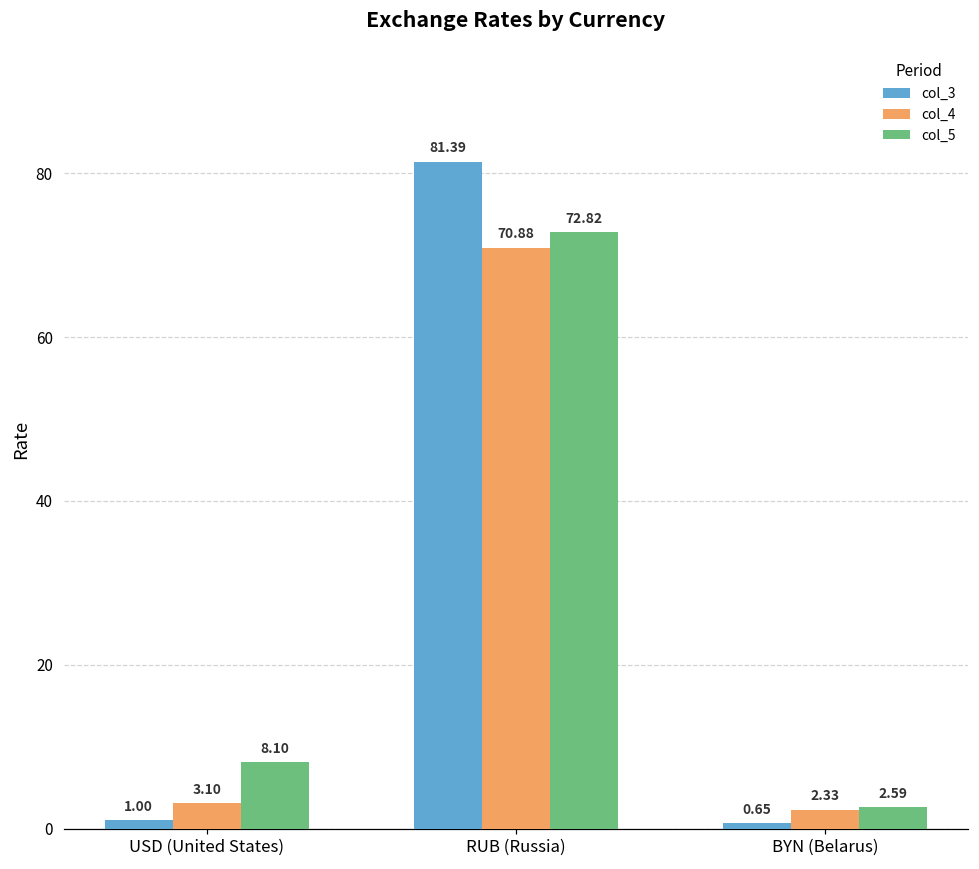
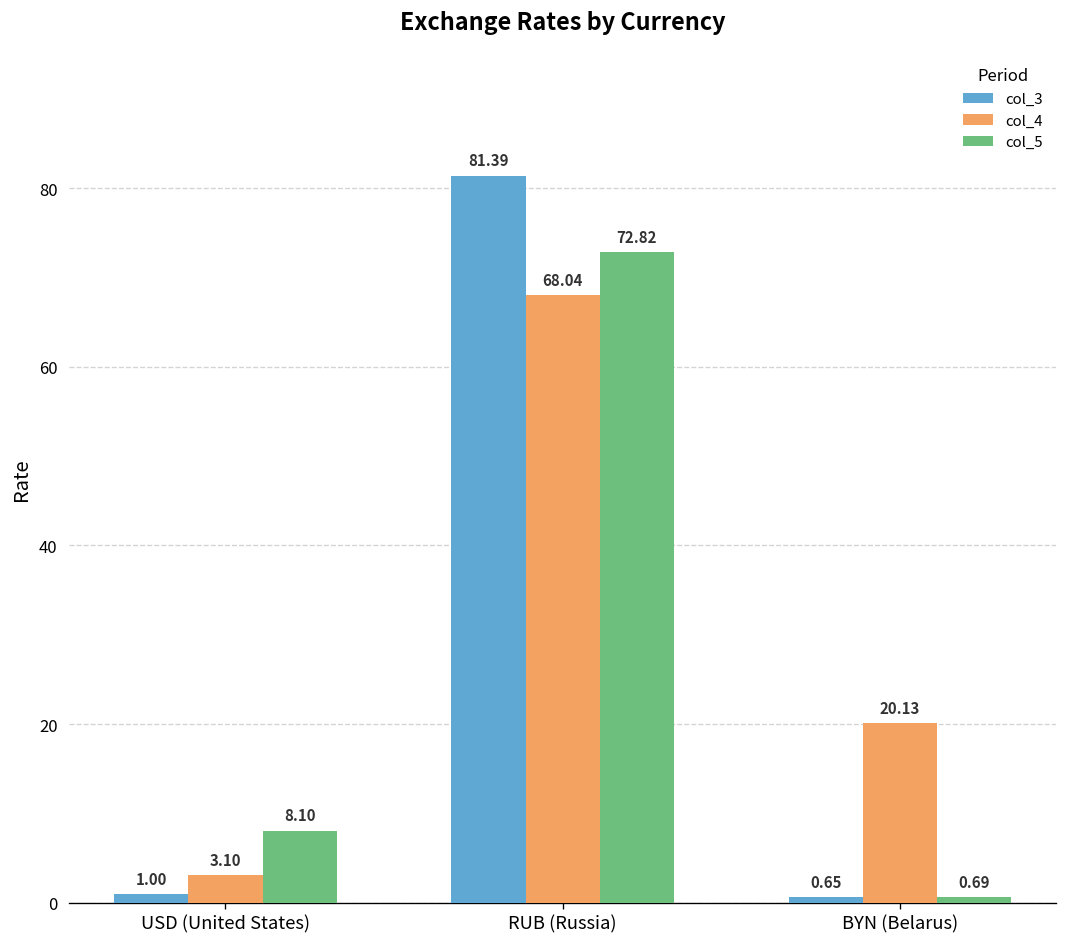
  {
    "col_3": {
      "USD (United States)": 1.00,
      "RUB (Russia)": 81.39,
      "BYN (Belarus)": 0.65
    },
    "col_4": {
      "USD (United States)": 3.10,
-     "RUB (Russia)": 70.88,
-     "BYN (Belarus)": 2.33
+     "RUB (Russia)": 68.04,
+     "BYN (Belarus)": 20.13
    },
    "col_5": {
      "USD (United States)": 8.10,
      "RUB (Russia)": 72.82,
-     "BYN (Belarus)": 2.59
+     "BYN (Belarus)": 0.69
    }
  }
